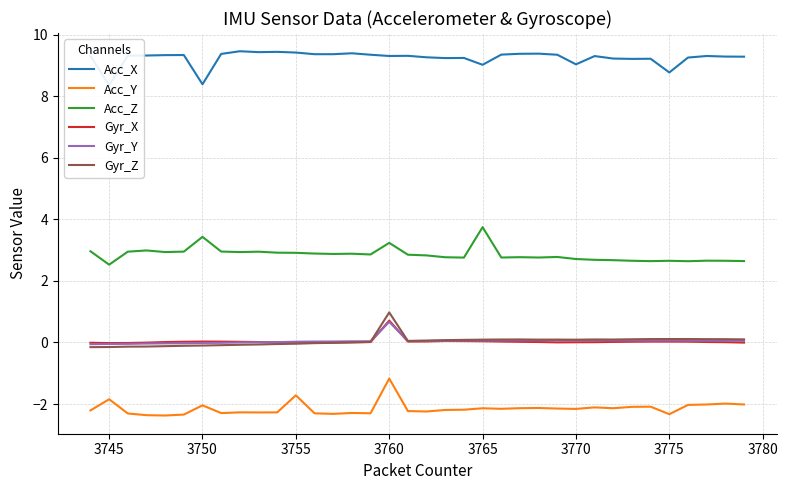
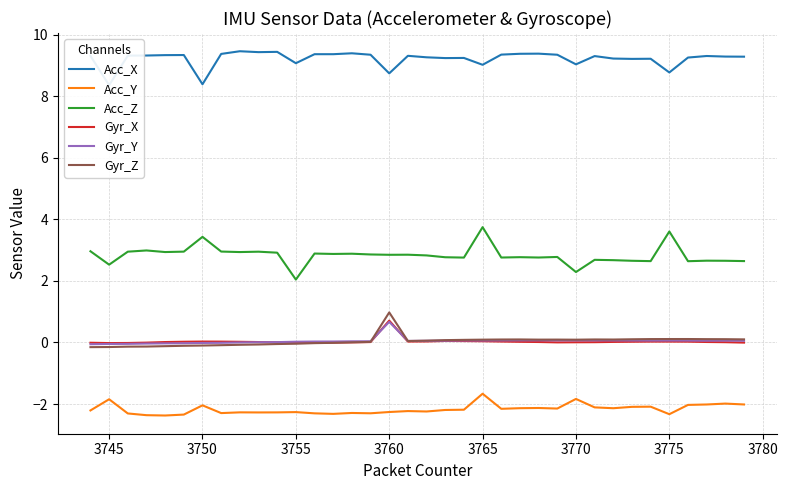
  {
    "Acc_X": {
      "3750": 8.4,
-     "3755": 9.4,
-     "3760": 9.3,
+     "3755": 9.1,
+     "3760": 8.7,
      "3765": 9.0,
      "3770": 9.0,
      "3775": 8.8
    },
    "Acc_Y": {
      "3745": -1.8,
      "3750": -2.0,
-     "3755": -1.7,
-     "3760": -1.2,
-     "3765": -2.1,
-     "3770": -2.2,
+     "3755": -2.3,
+     "3760": -2.3,
+     "3765": -1.7,
+     "3770": -1.8,
      "3775": -2.3
    },
    "Acc_Z": {
      "3745": 2.5,
      "3750": 3.4,
-     "3755": 2.9,
-     "3760": 3.2,
+     "3755": 2.0,
+     "3760": 2.8,
      "3765": 3.7,
-     "3770": 2.7,
-     "3775": 2.7
+     "3770": 2.3,
+     "3775": 3.6
    },
    "Gyr_Z": {
      "3745": -0.1,
      "3750": -0.1,
      "3760": 1.0
    }
  }
